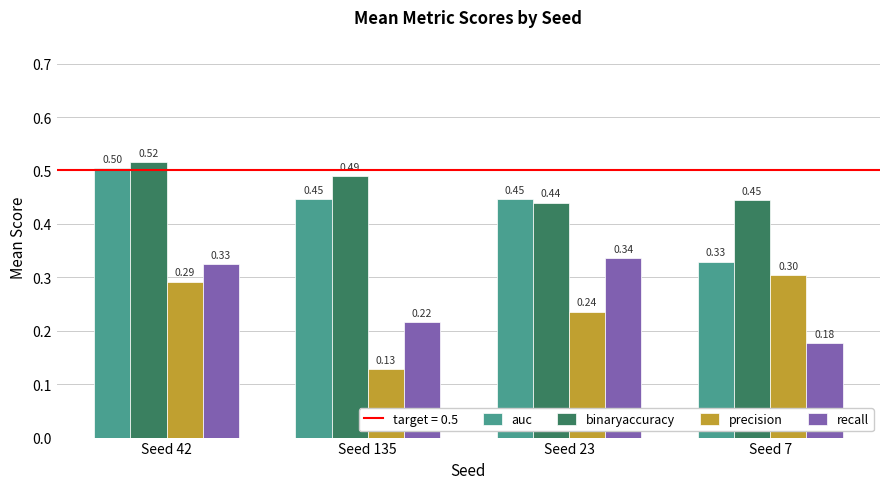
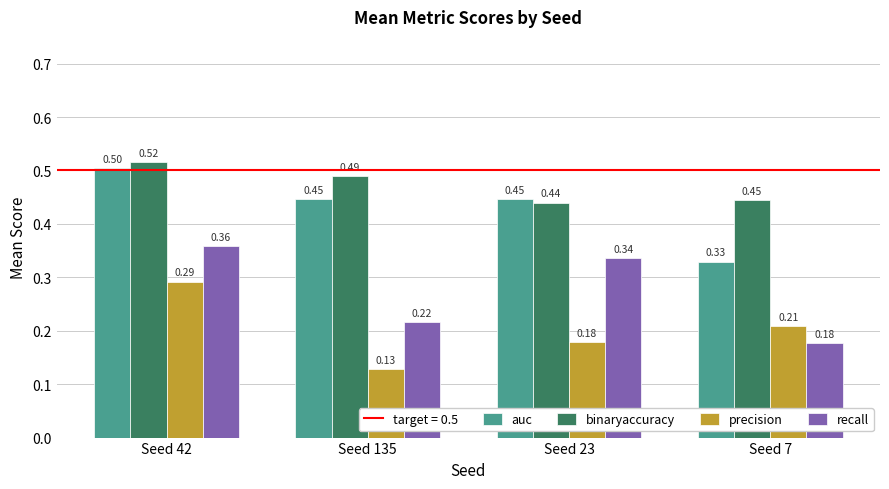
  {
    "precision": {
      "Seed 42": 0.29,
      "Seed 135": 0.13,
-     "Seed 23": 0.24,
-     "Seed 7": 0.30
+     "Seed 23": 0.18,
+     "Seed 7": 0.21
    },
    "recall": {
-     "Seed 42": 0.33,
+     "Seed 42": 0.36,
      "Seed 135": 0.22,
      "Seed 23": 0.34,
      "Seed 7": 0.18
    }
  }
